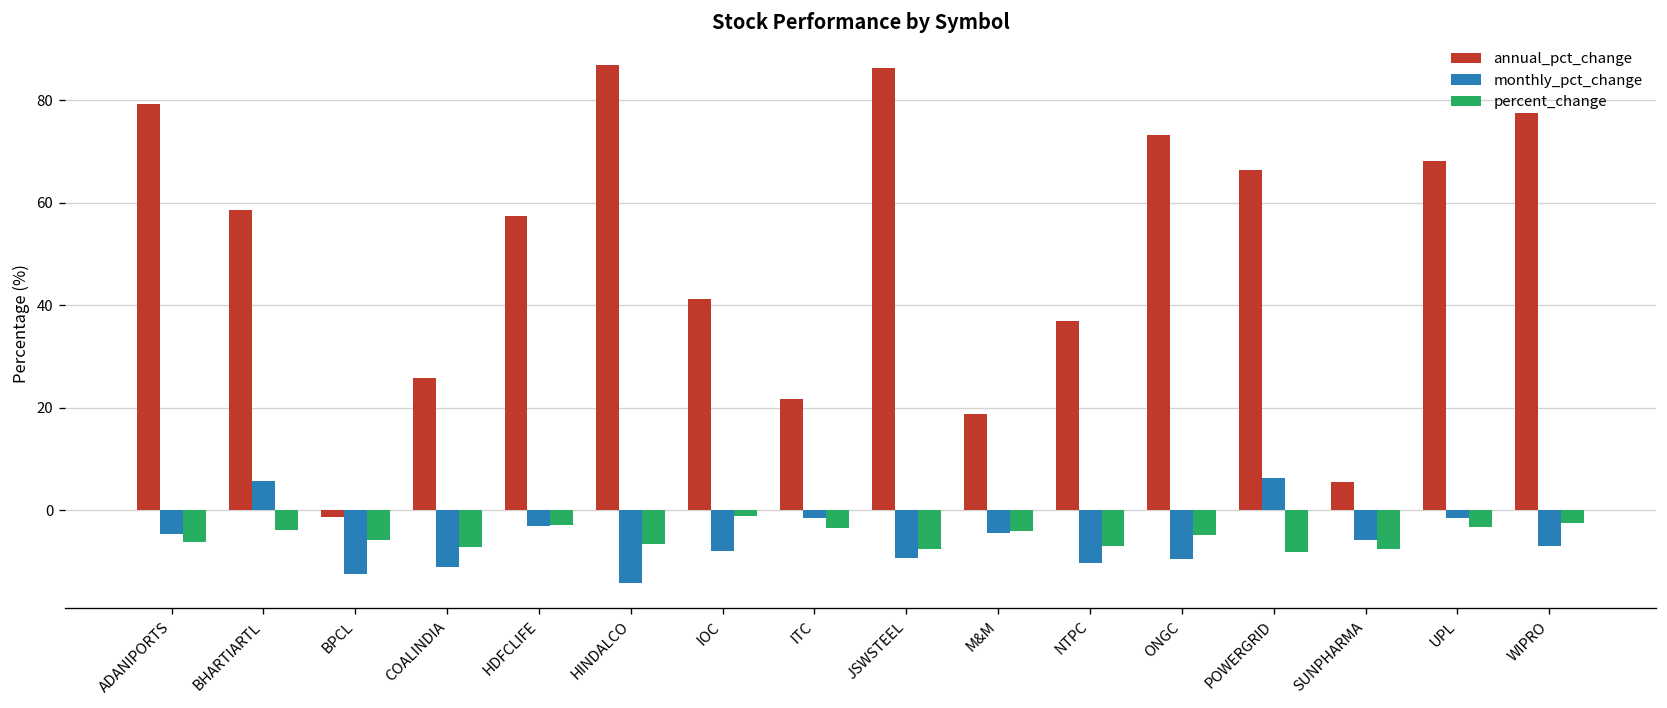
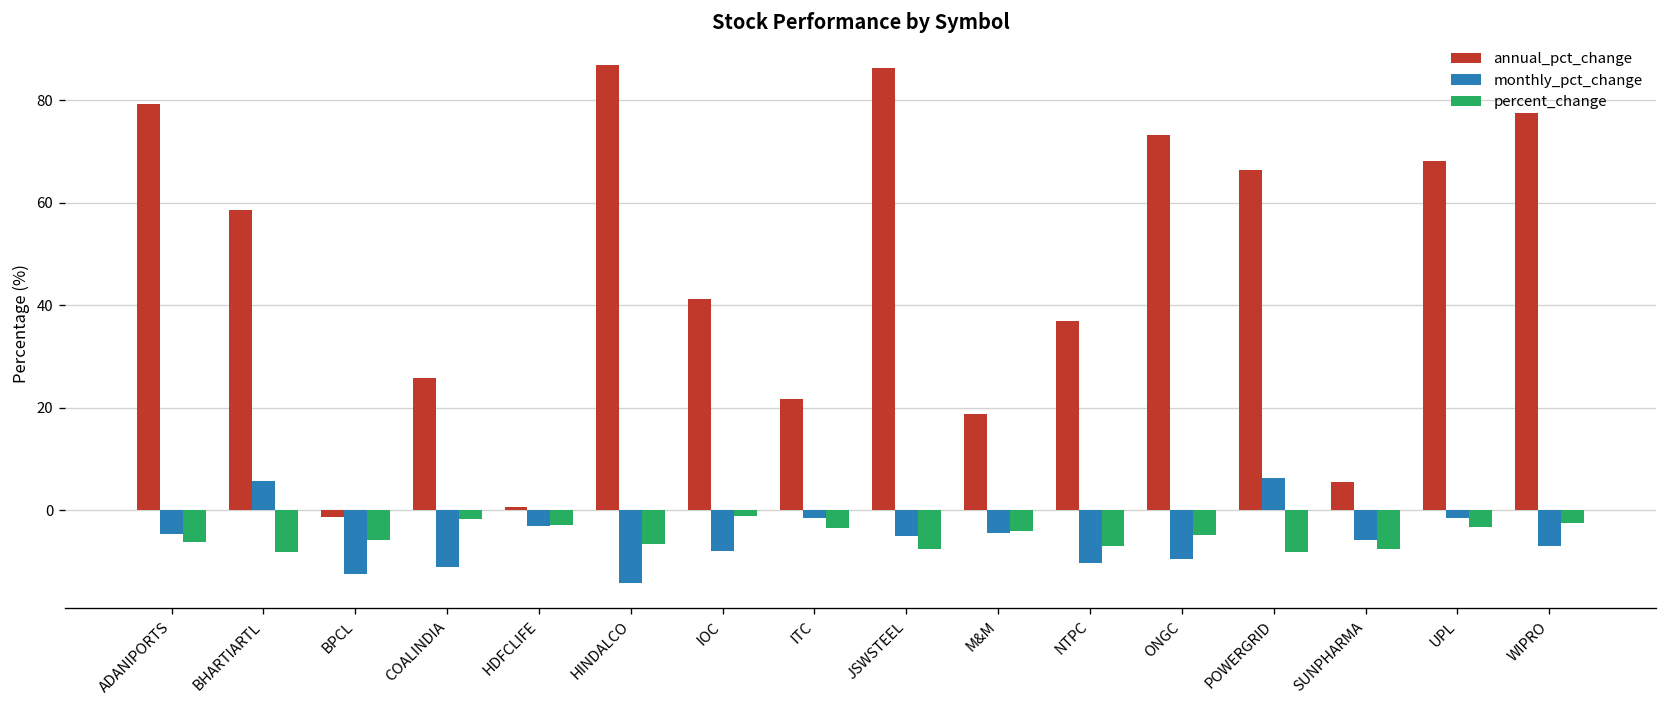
  {
    "annual_pct_change": {
      "ADANIPORTS": 79,
      "BHARTIARTL": 59,
      "BPCL": -1,
      "COALINDIA": 26,
-     "HDFCLIFE": 57,
+     "HDFCLIFE": 1,
      "HINDALCO": 87,
      "IOC": 41,
      "ITC": 22,
      "JSWSTEEL": 86,
      "M&M": 19,
      "NTPC": 37,
      "ONGC": 73,
      "POWERGRID": 66,
      "SUNPHARMA": 6,
      "UPL": 68,
      "WIPRO": 78
    },
    "monthly_pct_change": {
      "ADANIPORTS": -5,
      "BHARTIARTL": 6,
      "BPCL": -12,
      "COALINDIA": -11,
      "HDFCLIFE": -3,
      "HINDALCO": -14,
      "IOC": -8,
      "ITC": -2,
-     "JSWSTEEL": -9,
+     "JSWSTEEL": -5,
      "M&M": -4,
      "NTPC": -10,
      "ONGC": -9,
      "POWERGRID": 6,
      "SUNPHARMA": -6,
      "UPL": -1,
      "WIPRO": -7
    },
    "percent_change": {
      "ADANIPORTS": -6,
-     "BHARTIARTL": -4,
+     "BHARTIARTL": -8,
      "BPCL": -6,
-     "COALINDIA": -7,
+     "COALINDIA": -2,
      "HDFCLIFE": -3,
      "HINDALCO": -7,
      "IOC": -1,
      "ITC": -3,
      "JSWSTEEL": -7,
      "M&M": -4,
      "NTPC": -7,
      "ONGC": -5,
      "POWERGRID": -8,
      "SUNPHARMA": -8,
      "UPL": -3,
      "WIPRO": -2
    }
  }
